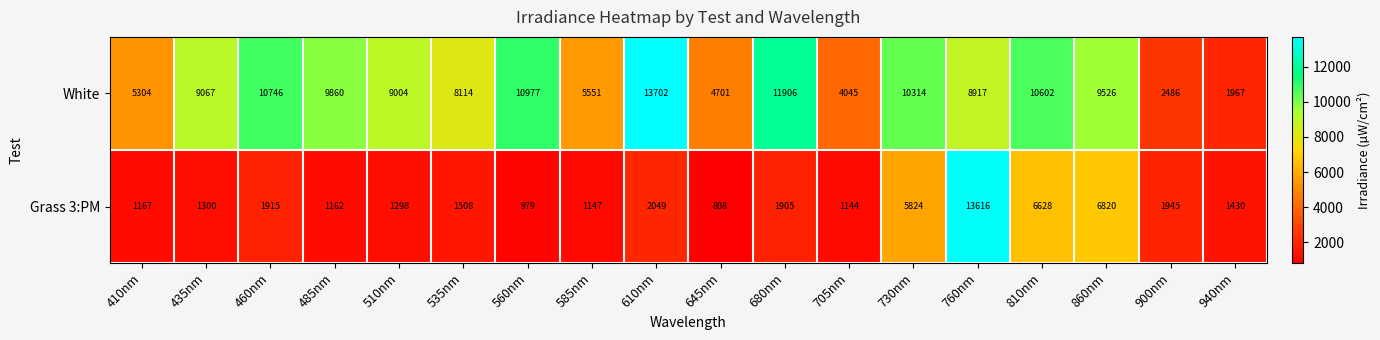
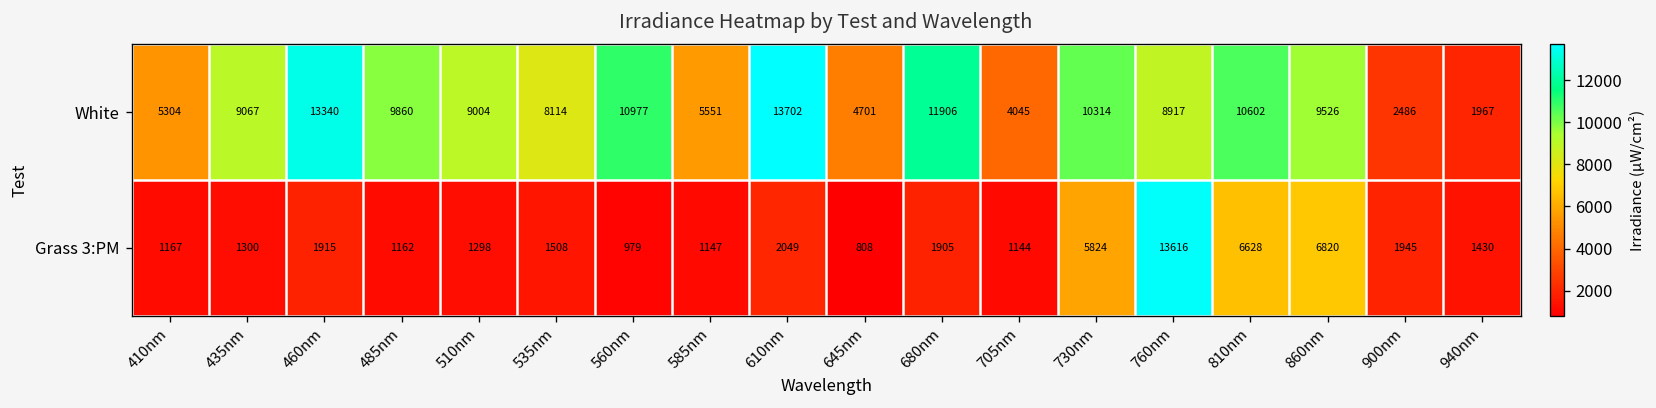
  {
    "White": {
      "410nm": 5304,
      "435nm": 9067,
-     "460nm": 10746,
+     "460nm": 13340,
      "485nm": 9860,
      "510nm": 9004,
      "535nm": 8114,
      "560nm": 10977,
      "585nm": 5551,
      "610nm": 13702,
      "645nm": 4701,
      "680nm": 11906,
      "705nm": 4045,
      "730nm": 10314,
      "760nm": 8917,
      "810nm": 10602,
      "860nm": 9526,
      "900nm": 2486,
      "940nm": 1967
    },
    "Grass 3:PM": {
      "410nm": 1167,
      "435nm": 1300,
      "460nm": 1915,
      "485nm": 1162,
      "510nm": 1298,
      "535nm": 1508,
      "560nm": 979,
      "585nm": 1147,
      "610nm": 2049,
      "645nm": 808,
      "680nm": 1905,
      "705nm": 1144,
      "730nm": 5824,
      "760nm": 13616,
      "810nm": 6628,
      "860nm": 6820,
      "900nm": 1945,
      "940nm": 1430
    }
  }
